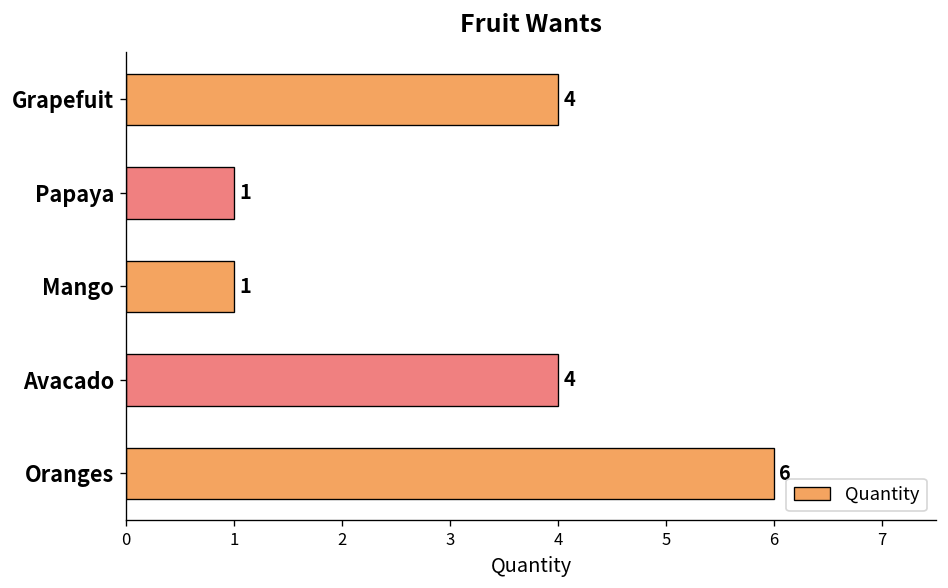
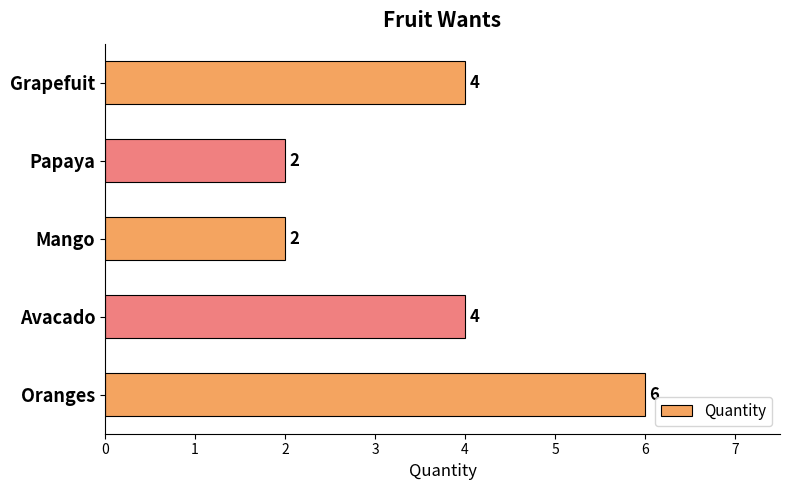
  {
    "Grapefuit": 4,
-   "Papaya": 1,
-   "Mango": 1,
+   "Papaya": 2,
+   "Mango": 2,
    "Avacado": 4
  }
